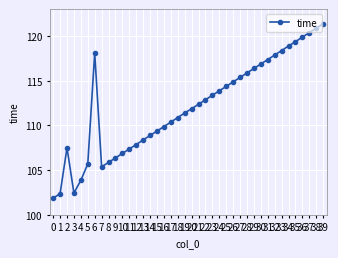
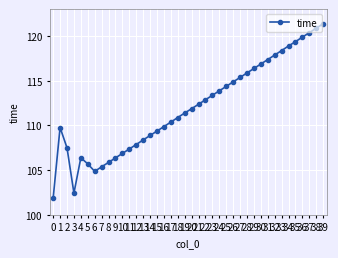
  {
    "0": 102,
-   "1": 102,
+   "1": 110,
    "2": 107,
    "3": 102,
-   "4": 104,
+   "4": 106,
    "5": 106,
-   "6": 118,
+   "6": 105,
    "7": 105,
    "8": 106
  }
